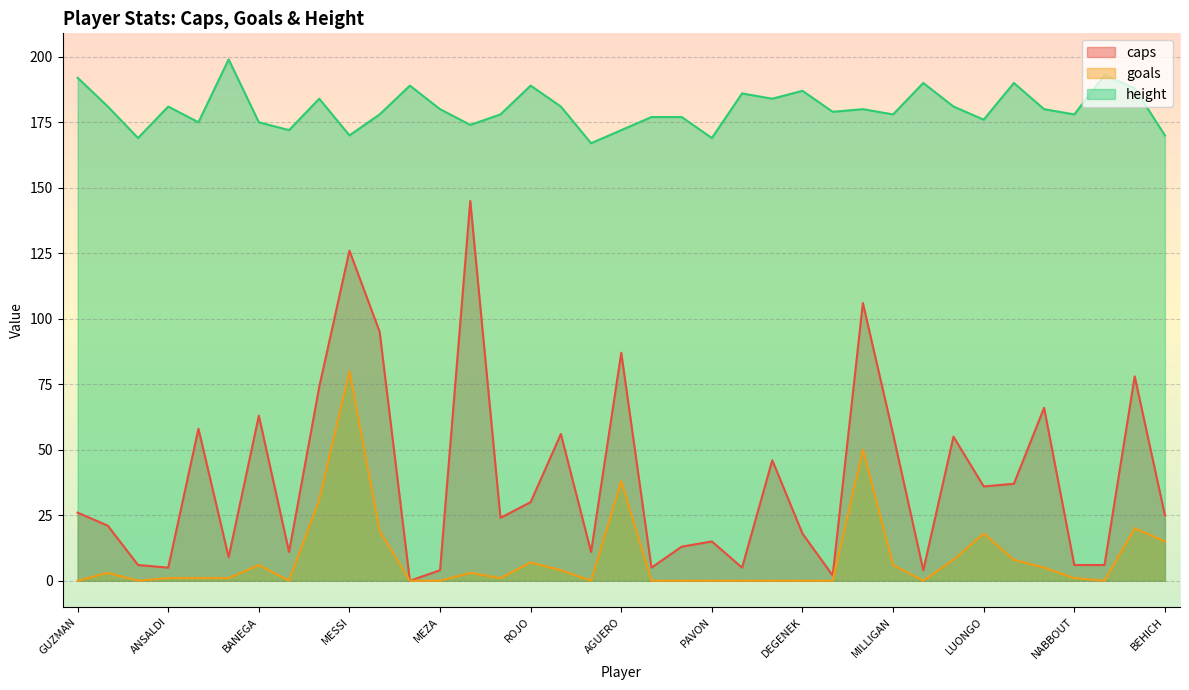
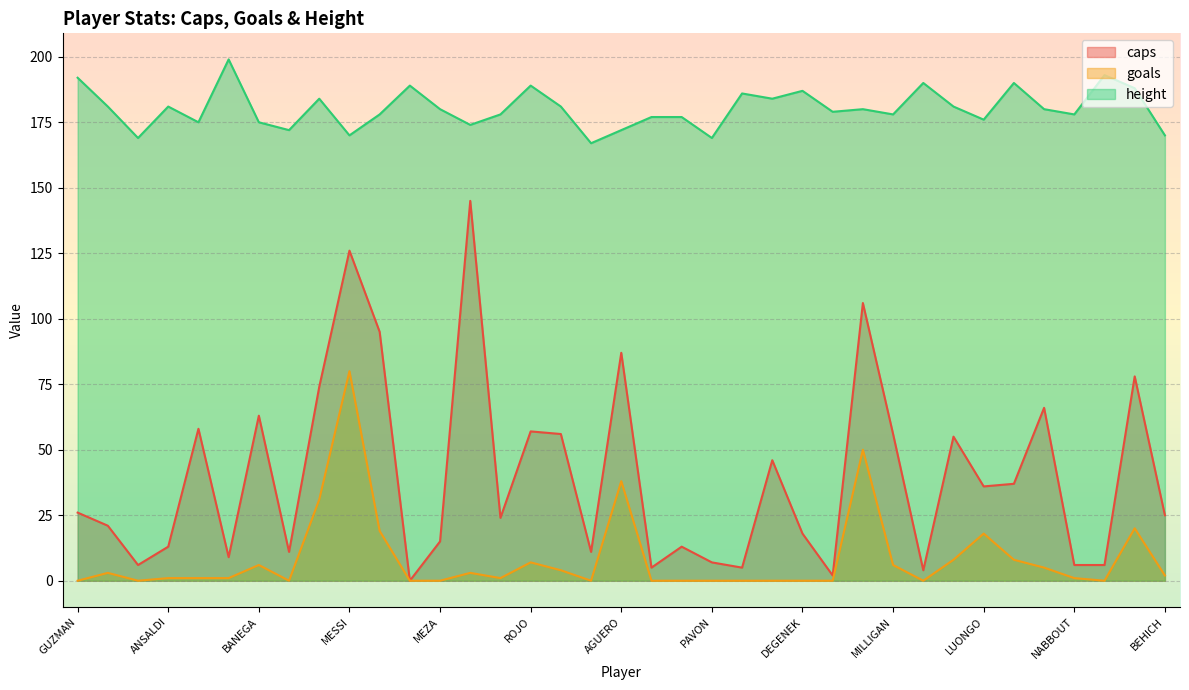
  {
    "caps": {
      "GUZMAN": 26,
-     "ANSALDI": 5,
+     "ANSALDI": 13,
      "BANEGA": 63,
      "MESSI": 126,
-     "MEZA": 4,
-     "ROJO": 30,
+     "MEZA": 15,
+     "ROJO": 57,
      "AGUERO": 87,
-     "PAVON": 15,
+     "PAVON": 7,
      "DEGENEK": 18,
      "MILLIGAN": 56,
      "LUONGO": 36,
      "NABBOUT": 6,
      "BEHICH": 25
    },
    "goals": {
      "GUZMAN": 0,
      "ANSALDI": 1,
      "BANEGA": 6,
      "MESSI": 80,
      "MEZA": 0,
      "ROJO": 7,
      "AGUERO": 38,
      "PAVON": 0,
      "DEGENEK": 0,
      "MILLIGAN": 6,
      "LUONGO": 18,
      "NABBOUT": 1,
-     "BEHICH": 15
+     "BEHICH": 2
    },
    "height": {
      "GUZMAN": 192,
      "ANSALDI": 181,
      "BANEGA": 175,
      "MESSI": 170,
      "MEZA": 180,
      "ROJO": 189,
      "AGUERO": 172,
      "PAVON": 169,
      "DEGENEK": 187,
      "MILLIGAN": 178,
      "LUONGO": 176,
      "NABBOUT": 178,
      "BEHICH": 170
    }
  }
